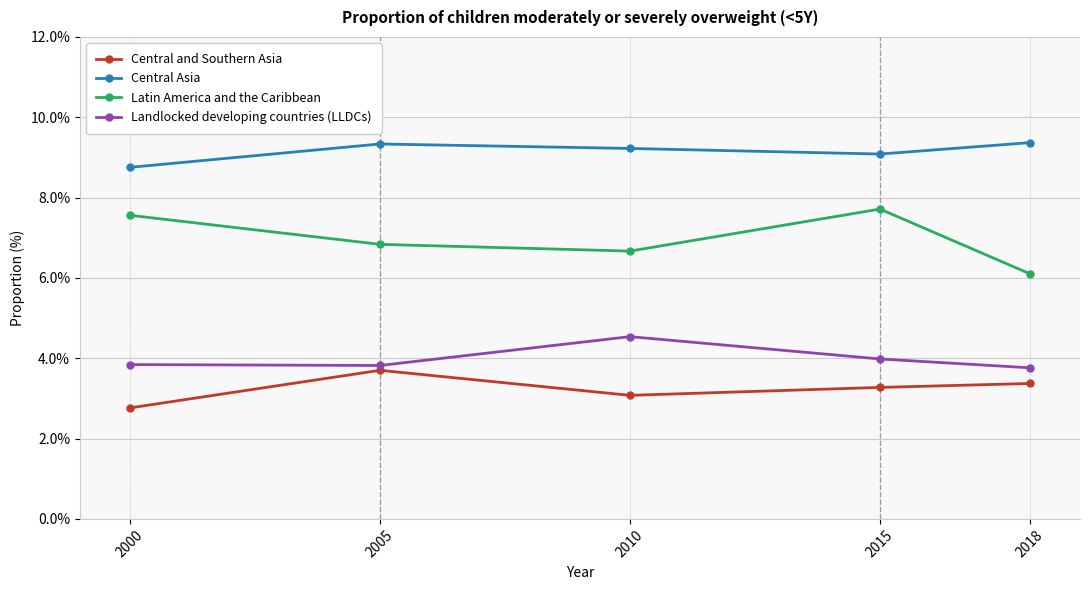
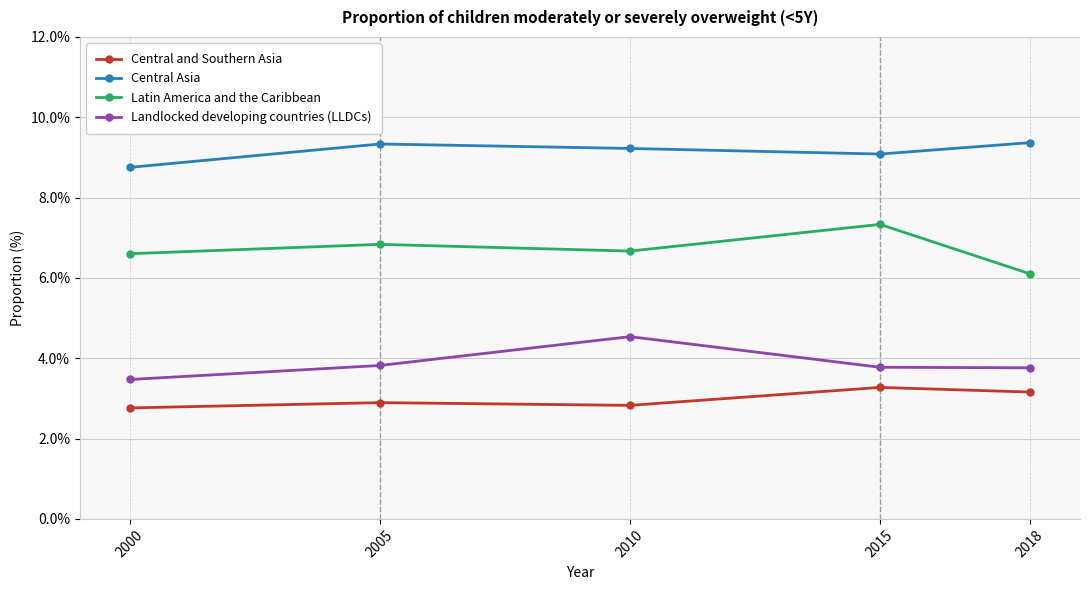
  {
    "Central and Southern Asia": {
      "2000": "2.8%",
-     "2005": "3.7%",
-     "2010": "3.1%",
+     "2005": "2.9%",
+     "2010": "2.8%",
      "2015": "3.3%",
-     "2018": "3.4%"
+     "2018": "3.2%"
    },
    "Central Asia": {
      "2000": "8.8%",
      "2005": "9.3%",
      "2010": "9.2%",
      "2015": "9.1%",
      "2018": "9.4%"
    },
    "Latin America and the Caribbean": {
-     "2000": "7.6%",
+     "2000": "6.6%",
      "2005": "6.8%",
      "2010": "6.7%",
-     "2015": "7.7%",
+     "2015": "7.3%",
      "2018": "6.1%"
    },
    "Landlocked developing countries (LLDCs)": {
-     "2000": "3.8%",
+     "2000": "3.5%",
      "2005": "3.8%",
      "2010": "4.5%",
-     "2015": "4.0%",
+     "2015": "3.8%",
      "2018": "3.8%"
    }
  }
